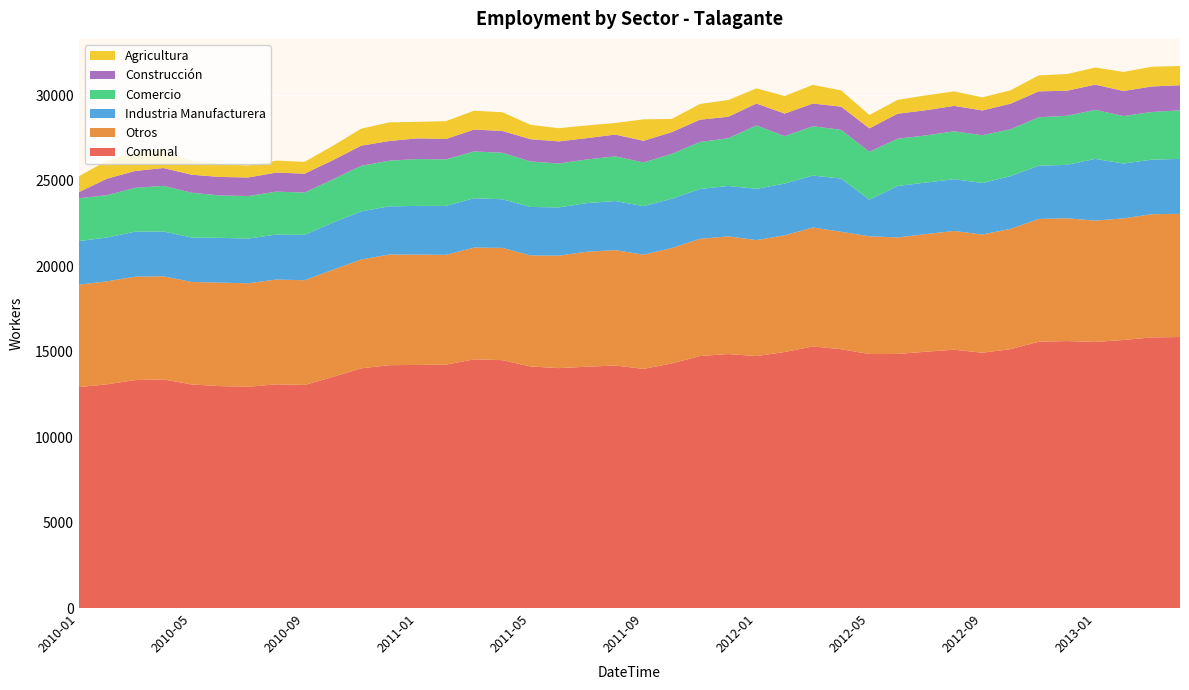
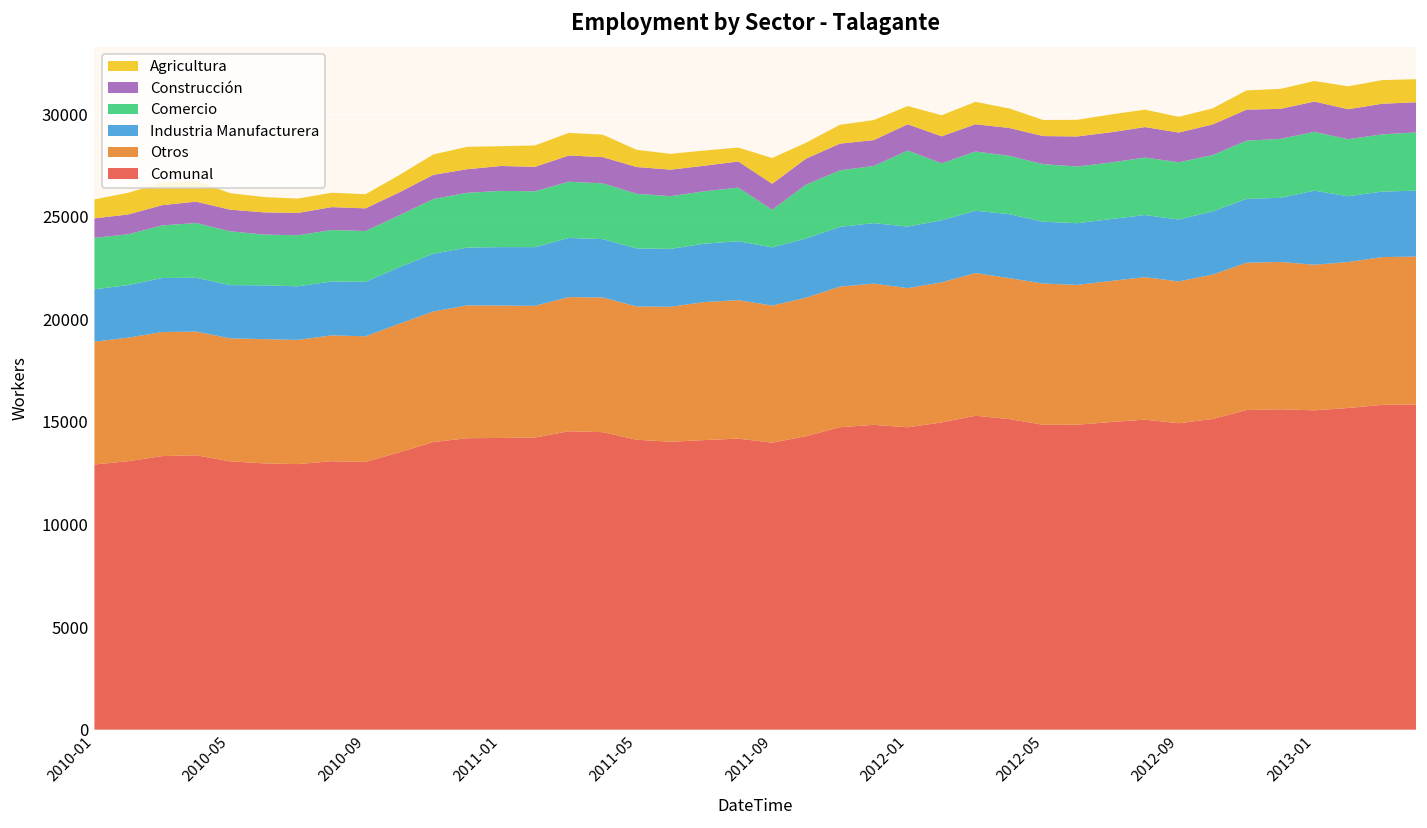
  {
    "Industria Manufacturera": {
      "2010-01": 2600,
      "2010-05": 2600,
      "2010-09": 2700,
      "2011-01": 2800,
      "2011-05": 2800,
      "2011-09": 2800,
      "2012-01": 3000,
-     "2012-05": 2100,
+     "2012-05": 3000,
      "2012-09": 3000,
      "2013-01": 3600
    },
    "Comercio": {
      "2010-01": 2500,
      "2010-05": 2600,
      "2010-09": 2500,
      "2011-01": 2700,
      "2011-05": 2700,
-     "2011-09": 2600,
+     "2011-09": 1800,
      "2012-01": 3700,
      "2012-05": 2800,
      "2012-09": 2800,
      "2013-01": 2900
    },
    "Construcción": {
-     "2010-01": 400,
+     "2010-01": 1000,
      "2010-05": 1100,
      "2010-09": 1100,
      "2011-01": 1200,
      "2011-05": 1300,
      "2011-09": 1300,
      "2012-01": 1300,
      "2012-05": 1400,
      "2012-09": 1400,
      "2013-01": 1500
    },
    "Agricultura": {
      "2010-01": 900,
      "2010-09": 700,
      "2011-01": 1000,
      "2011-05": 800,
      "2011-09": 1300,
      "2012-01": 900,
      "2012-05": 800,
      "2012-09": 800,
      "2013-01": 1000
    }
  }
